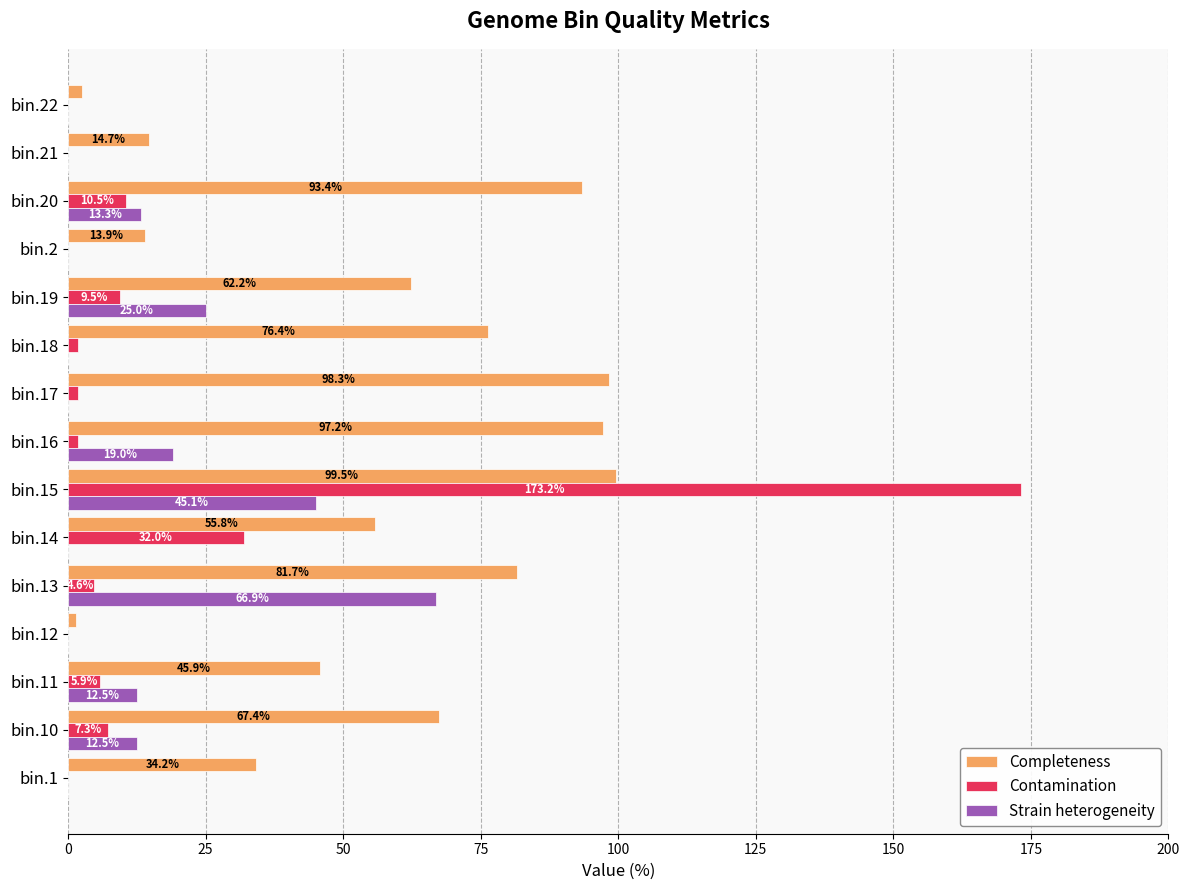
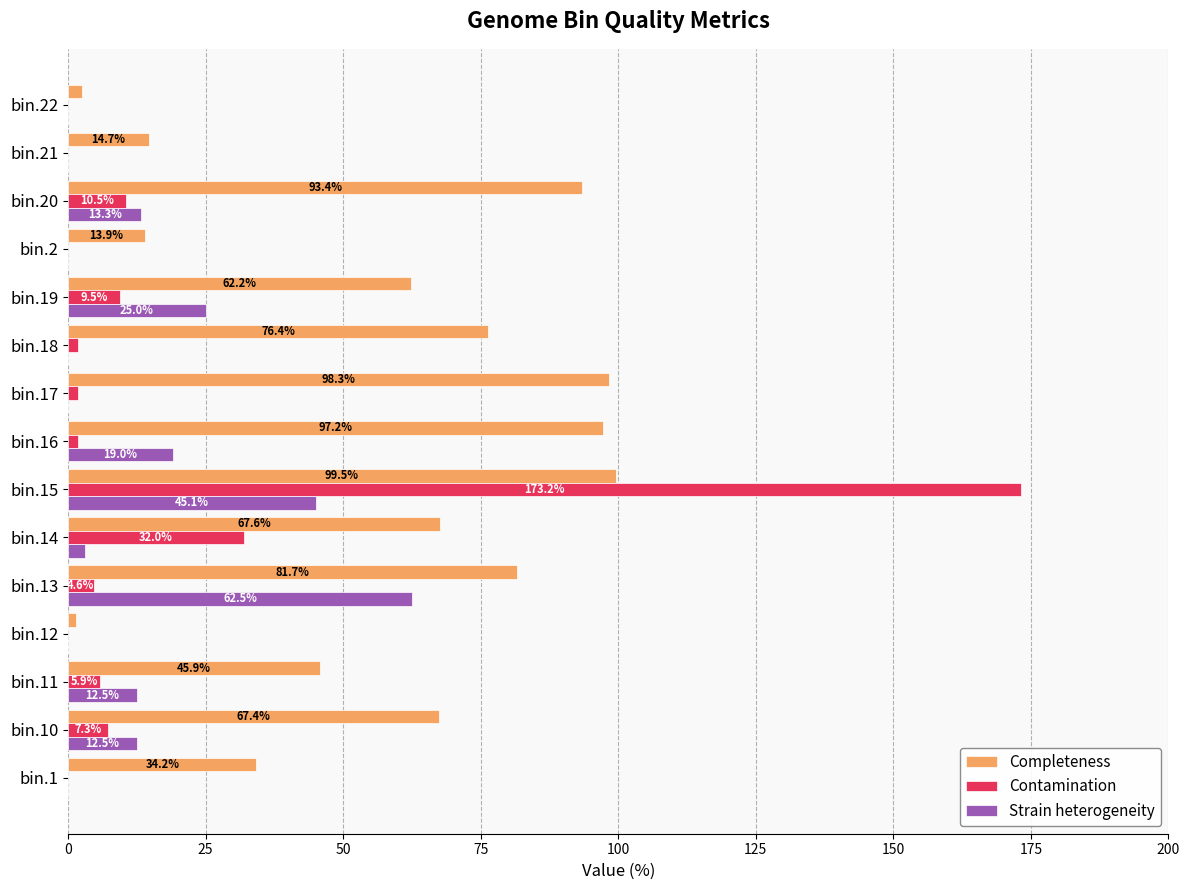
  {
    "Completeness": {
      "bin.21": "14.7%",
      "bin.20": "93.4%",
      "bin.2": "13.9%",
      "bin.19": "62.2%",
      "bin.18": "76.4%",
      "bin.17": "98.3%",
      "bin.16": "97.2%",
      "bin.15": "99.5%",
-     "bin.14": "55.8%",
+     "bin.14": "67.6%",
      "bin.13": "81.7%",
      "bin.11": "45.9%",
      "bin.10": "67.4%",
      "bin.1": "34.2%"
    },
    "Contamination": {
      "bin.20": "10.5%",
      "bin.19": "9.5%",
      "bin.15": "173.2%",
      "bin.14": "32.0%",
      "bin.13": "4.6%",
      "bin.11": "5.9%",
      "bin.10": "7.3%"
    },
    "Strain heterogeneity": {
      "bin.20": "13.3%",
      "bin.19": "25.0%",
      "bin.16": "19.0%",
      "bin.15": "45.1%",
-     "bin.14": "0",
-     "bin.13": "66.9%",
+     "bin.14": "3",
+     "bin.13": "62.5%",
      "bin.11": "12.5%",
      "bin.10": "12.5%"
    }
  }
